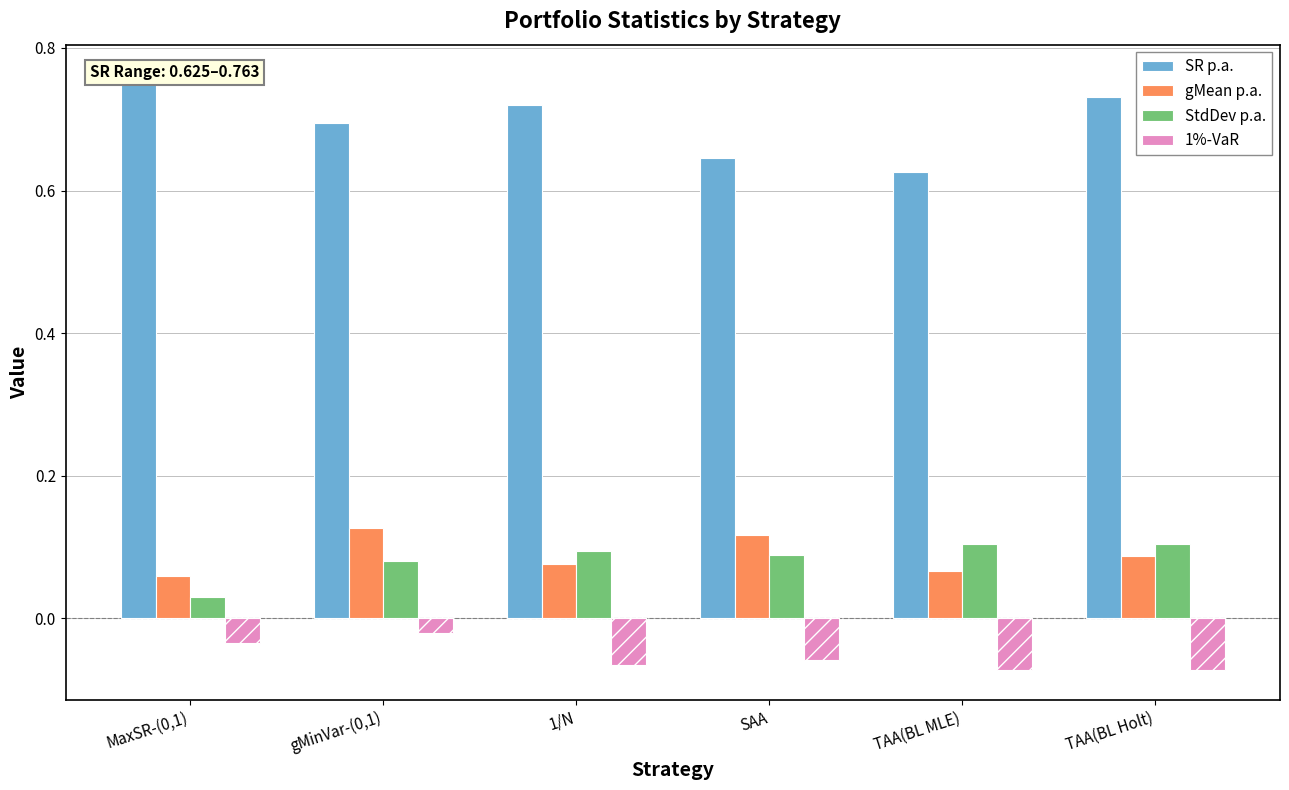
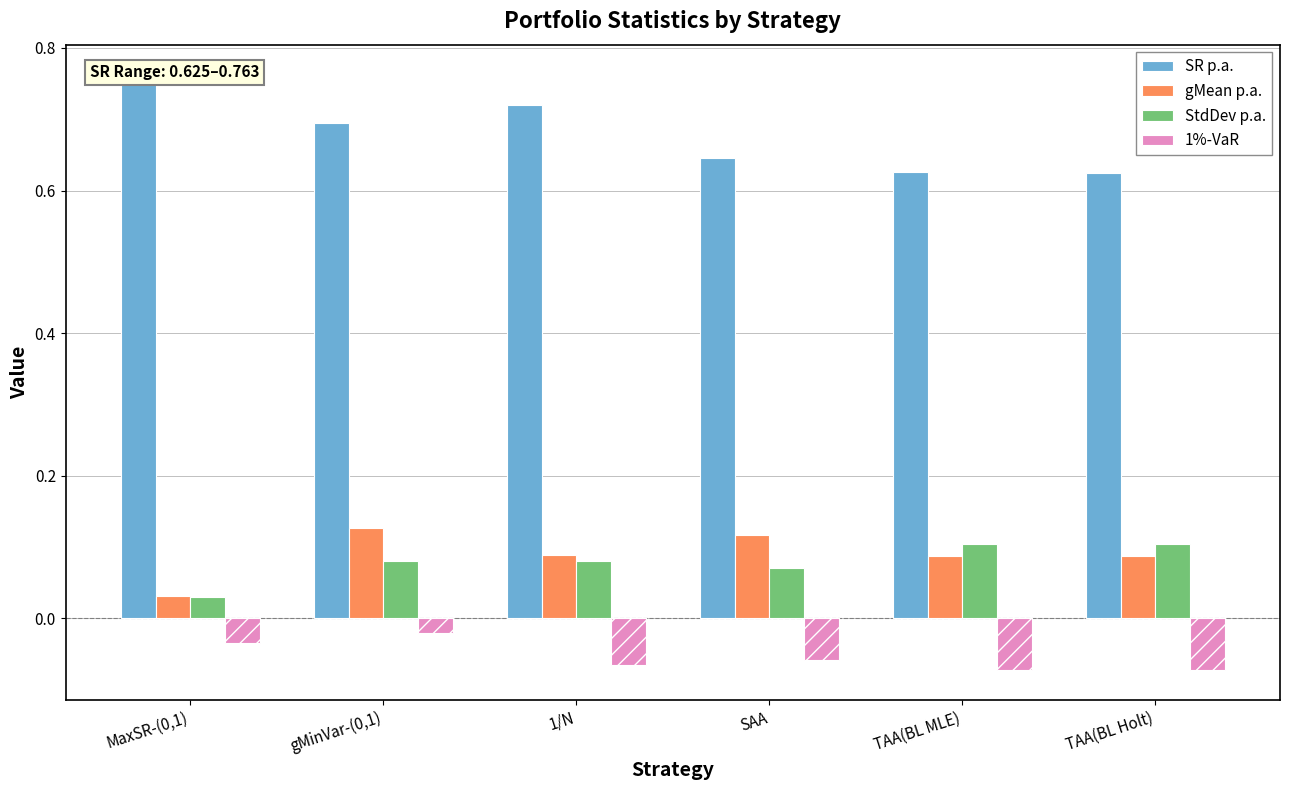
  {
    "SR p.a.": {
      "gMinVar-(0,1)": 0.70,
      "1/N": 0.72,
      "SAA": 0.65,
      "TAA(BL MLE)": 0.63,
-     "TAA(BL Holt)": 0.73
+     "TAA(BL Holt)": 0.63
    },
    "gMean p.a.": {
-     "MaxSR-(0,1)": 0.06,
+     "MaxSR-(0,1)": 0.03,
      "gMinVar-(0,1)": 0.13,
-     "1/N": 0.08,
+     "1/N": 0.09,
      "SAA": 0.12,
-     "TAA(BL MLE)": 0.07,
+     "TAA(BL MLE)": 0.09,
      "TAA(BL Holt)": 0.09
    },
    "StdDev p.a.": {
      "MaxSR-(0,1)": 0.03,
      "gMinVar-(0,1)": 0.08,
-     "1/N": 0.09,
-     "SAA": 0.09,
+     "1/N": 0.08,
+     "SAA": 0.07,
      "TAA(BL MLE)": 0.10,
      "TAA(BL Holt)": 0.10
    }
  }
